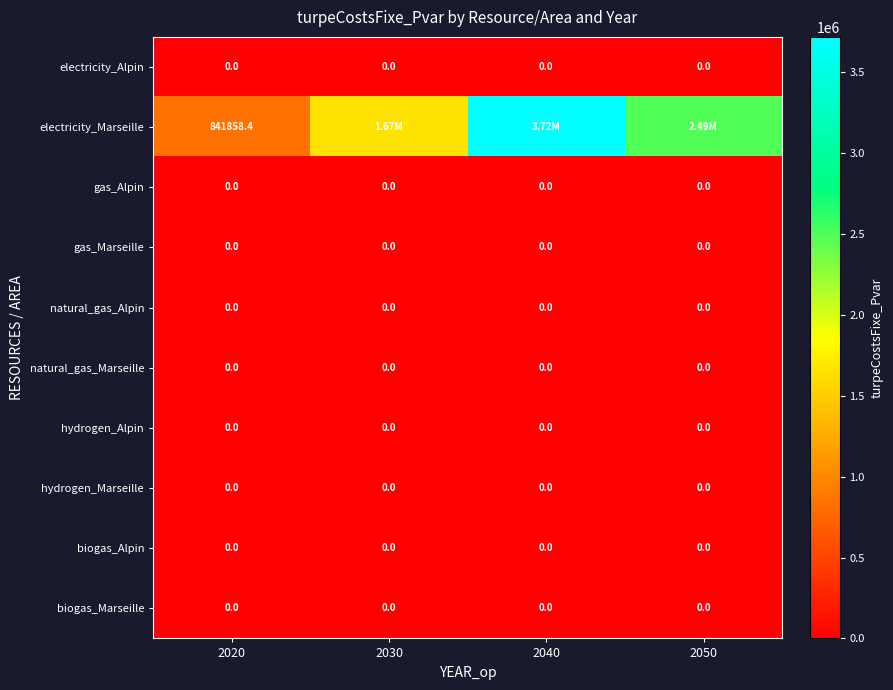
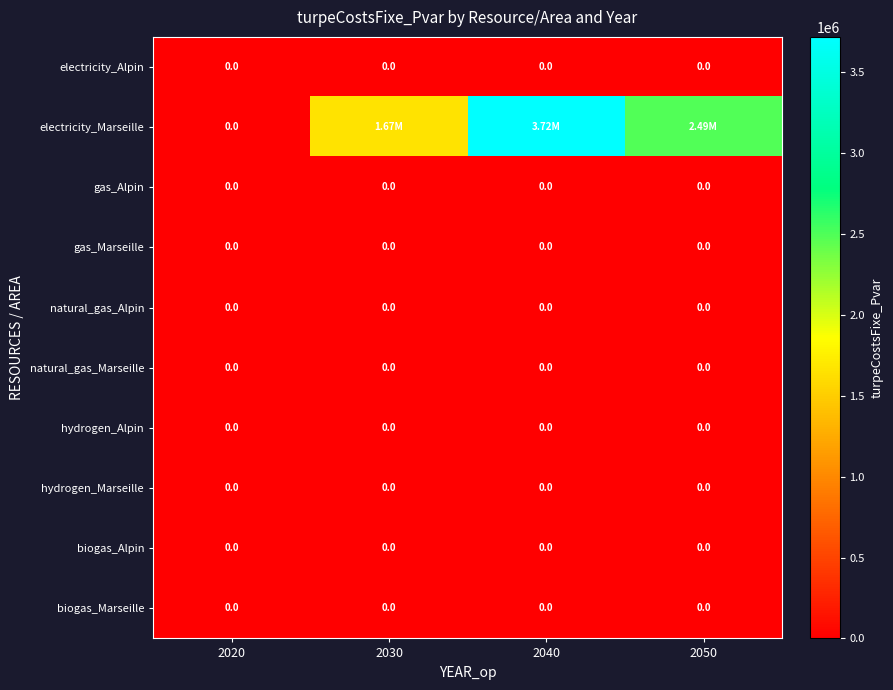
  {
    "electricity_Alpin": {
      "2020": "0.0",
      "2030": "0.0",
      "2040": "0.0",
      "2050": "0.0"
    },
    "electricity_Marseille": {
-     "2020": "841858.4",
+     "2020": "0.0",
      "2030": "1.67M",
      "2040": "3.72M",
      "2050": "2.49M"
    },
    "gas_Alpin": {
      "2020": "0.0",
      "2030": "0.0",
      "2040": "0.0",
      "2050": "0.0"
    },
    "gas_Marseille": {
      "2020": "0.0",
      "2030": "0.0",
      "2040": "0.0",
      "2050": "0.0"
    },
    "natural_gas_Alpin": {
      "2020": "0.0",
      "2030": "0.0",
      "2040": "0.0",
      "2050": "0.0"
    },
    "natural_gas_Marseille": {
      "2020": "0.0",
      "2030": "0.0",
      "2040": "0.0",
      "2050": "0.0"
    },
    "hydrogen_Alpin": {
      "2020": "0.0",
      "2030": "0.0",
      "2040": "0.0",
      "2050": "0.0"
    },
    "hydrogen_Marseille": {
      "2020": "0.0",
      "2030": "0.0",
      "2040": "0.0",
      "2050": "0.0"
    },
    "biogas_Alpin": {
      "2020": "0.0",
      "2030": "0.0",
      "2040": "0.0",
      "2050": "0.0"
    },
    "biogas_Marseille": {
      "2020": "0.0",
      "2030": "0.0",
      "2040": "0.0",
      "2050": "0.0"
    }
  }
